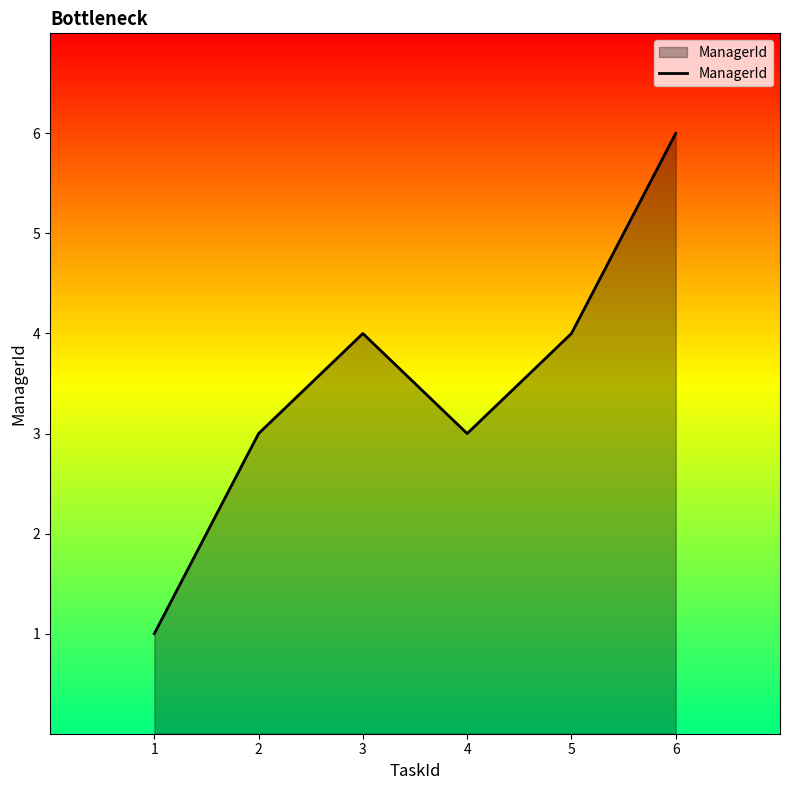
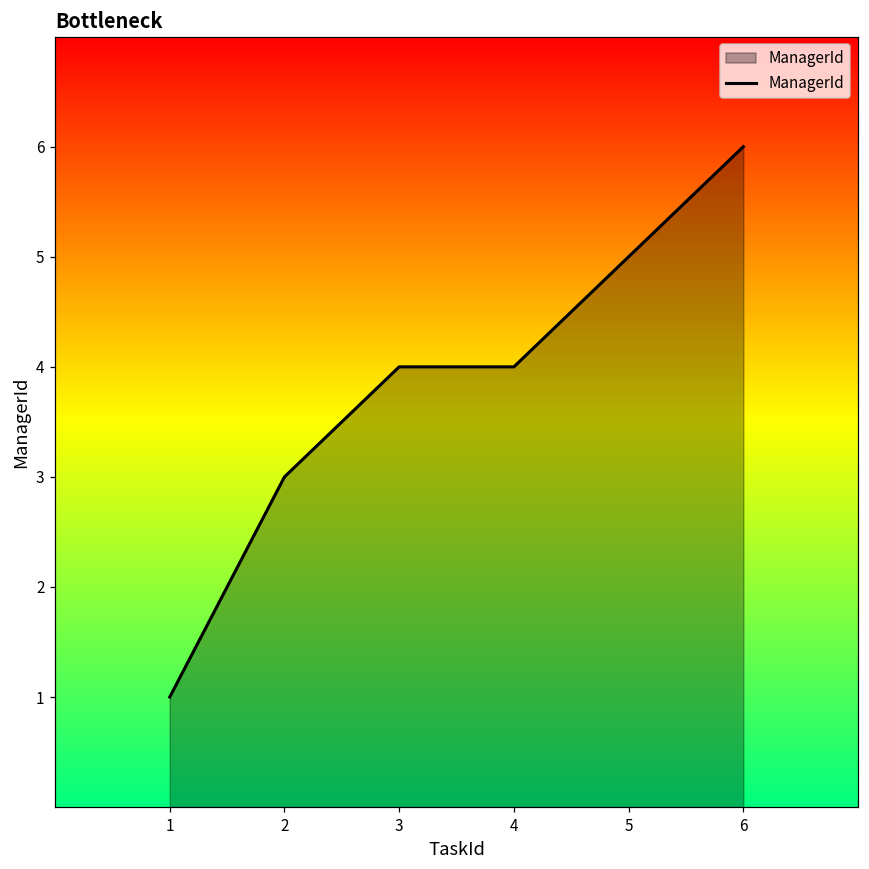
  {
    "1": 1,
    "2": 3,
    "3": 4,
-   "4": 3,
-   "5": 4,
+   "4": 4,
+   "5": 5,
    "6": 6
  }
